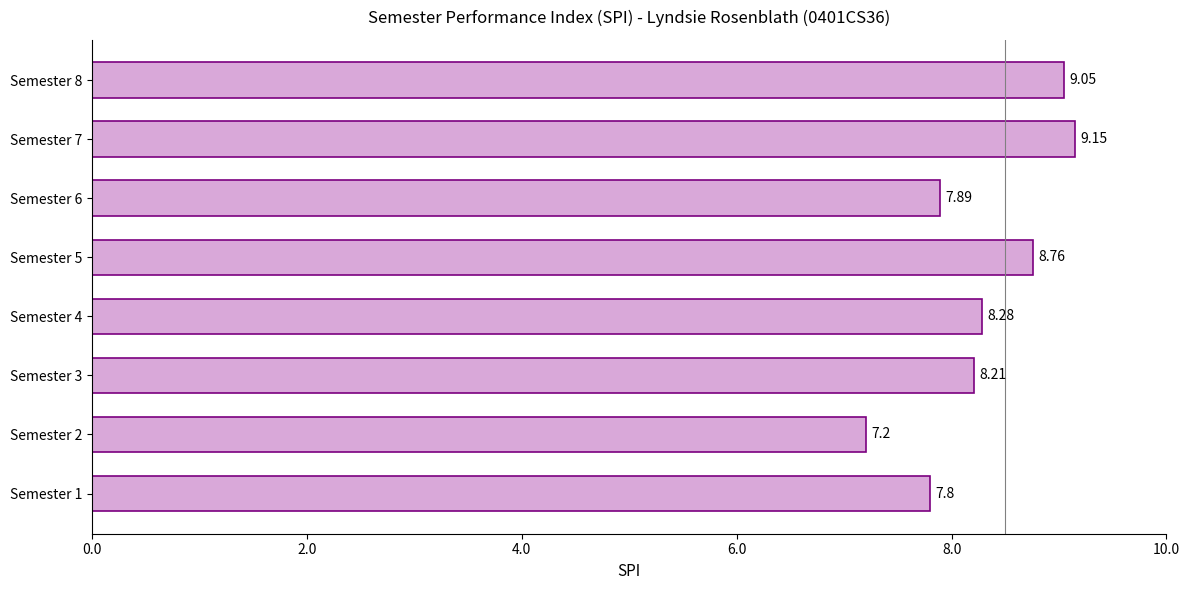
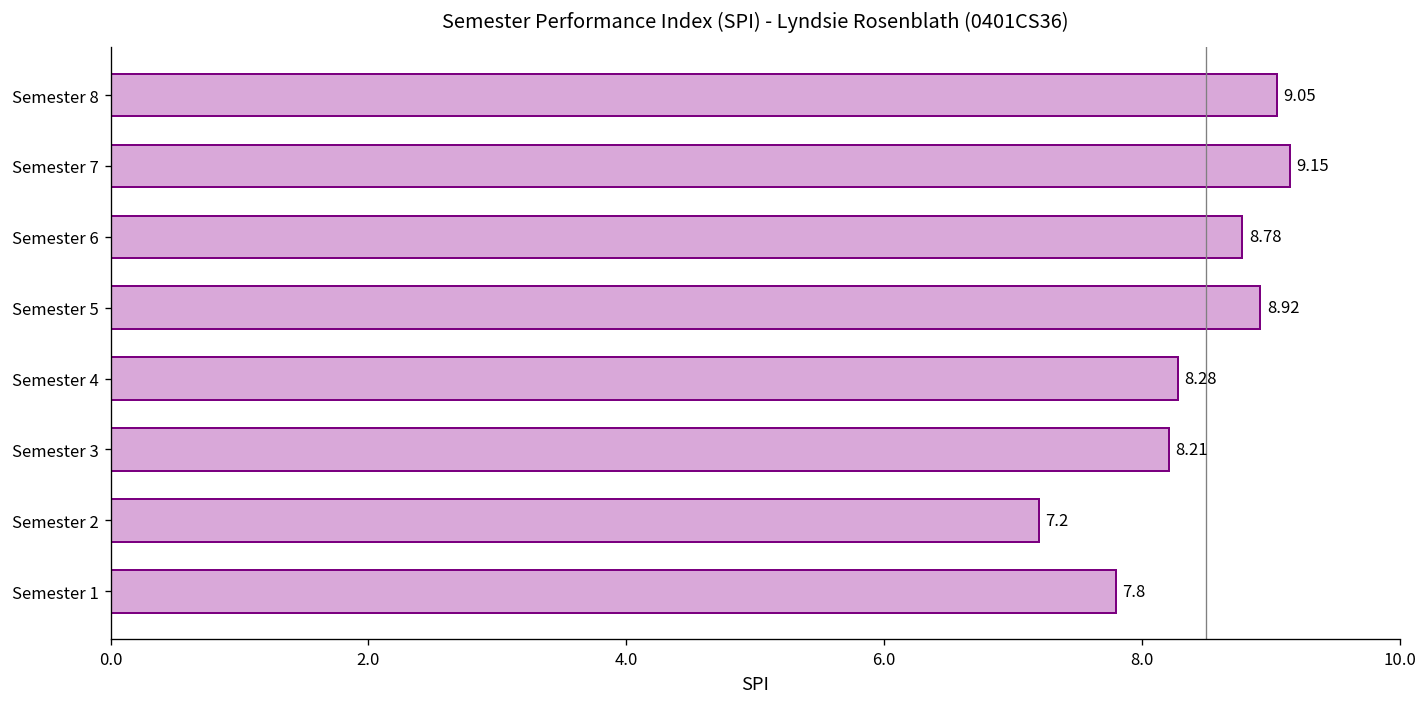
  {
    "Semester 8": 9.05,
    "Semester 7": 9.15,
-   "Semester 6": 7.89,
-   "Semester 5": 8.76,
+   "Semester 6": 8.78,
+   "Semester 5": 8.92,
    "Semester 4": 8.28,
    "Semester 3": 8.21,
    "Semester 2": 7.2,
    "Semester 1": 7.8
  }
